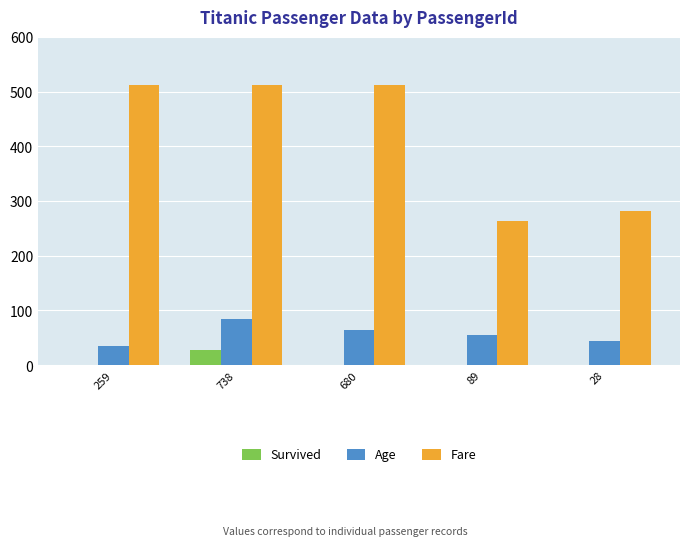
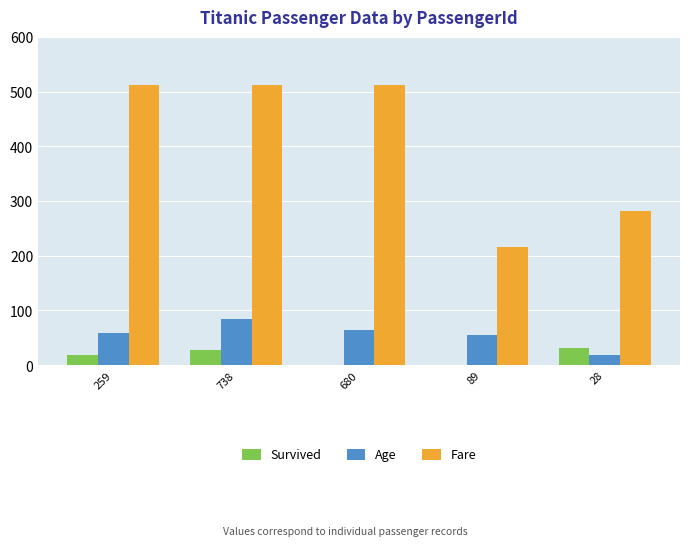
  {
    "Survived": {
-     "259": 0,
+     "259": 20,
      "738": 30,
-     "28": 0
+     "28": 30
    },
    "Age": {
-     "259": 40,
+     "259": 60,
      "738": 80,
      "680": 60,
      "89": 60,
-     "28": 40
+     "28": 20
    },
    "Fare": {
      "259": 510,
      "738": 510,
      "680": 510,
-     "89": 260,
+     "89": 220,
      "28": 280
    }
  }
